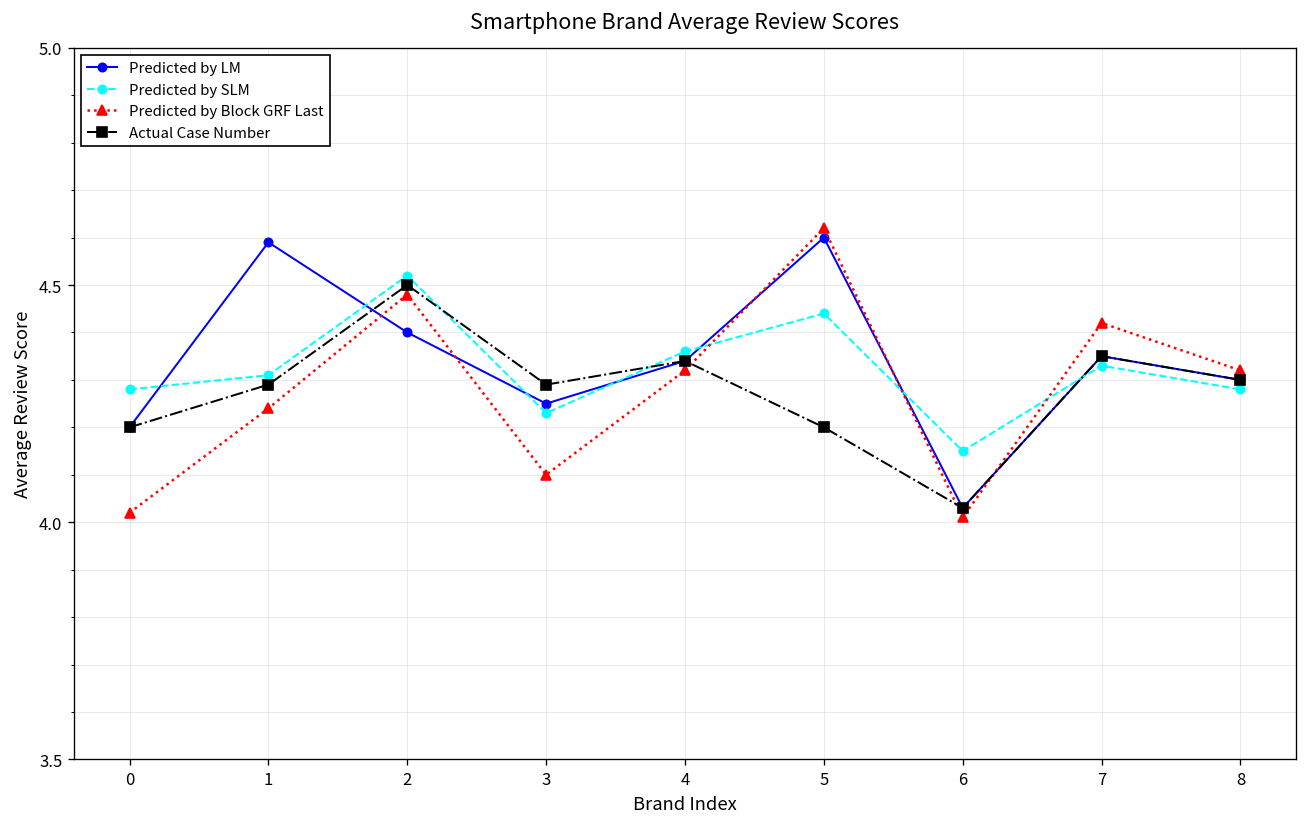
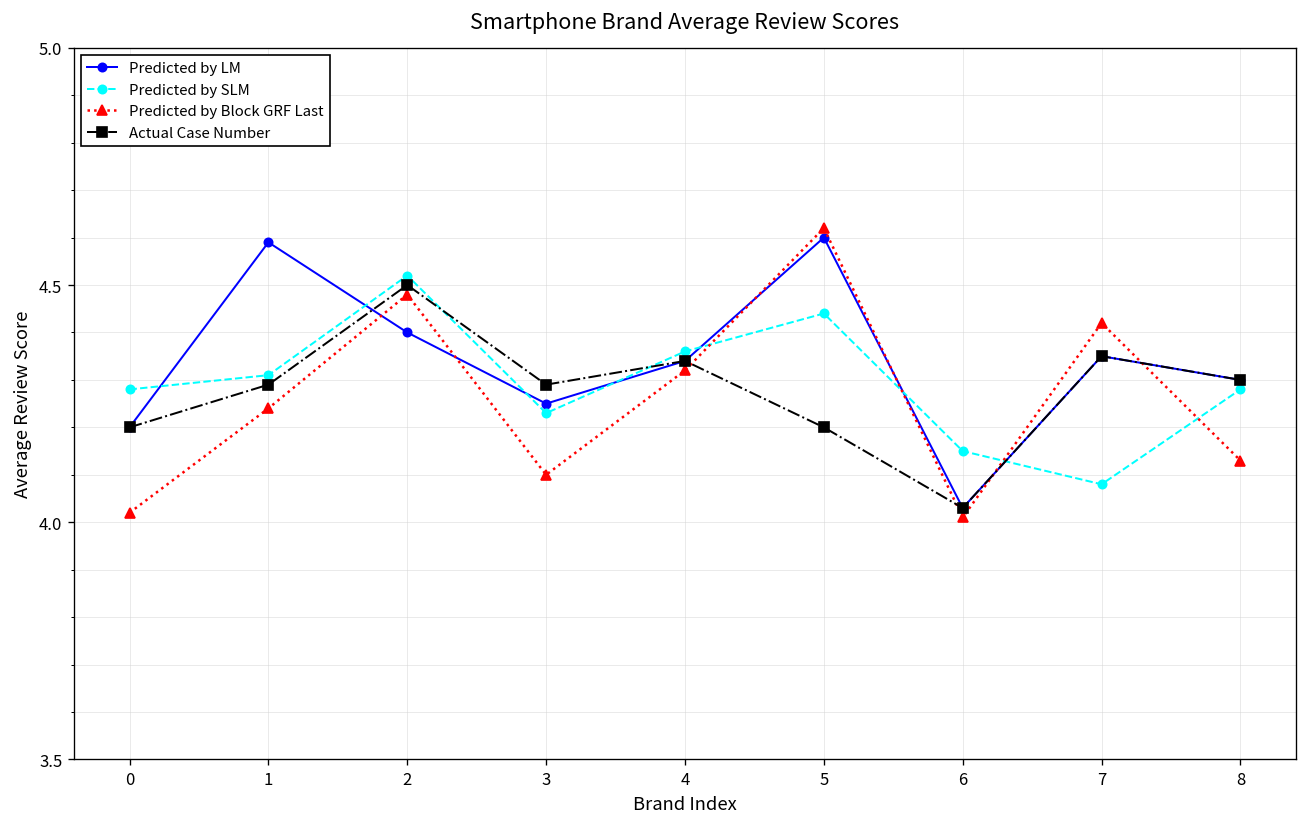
  {
    "Predicted by LM": {
      "1": 4.59,
      "2": 4.40,
      "3": 4.25,
      "5": 4.60
    },
    "Predicted by SLM": {
      "0": 4.28,
      "1": 4.31,
      "2": 4.52,
      "3": 4.23,
      "4": 4.36,
      "5": 4.44,
      "6": 4.15,
-     "7": 4.33,
+     "7": 4.08,
      "8": 4.28
    },
    "Predicted by Block GRF Last": {
      "0": 4.02,
      "1": 4.24,
      "2": 4.48,
      "3": 4.10,
      "4": 4.32,
      "5": 4.62,
      "6": 4.01,
      "7": 4.42,
-     "8": 4.32
+     "8": 4.13
    },
    "Actual Case Number": {
      "1": 4.29,
      "2": 4.50,
      "3": 4.29,
      "5": 4.20
    }
  }
